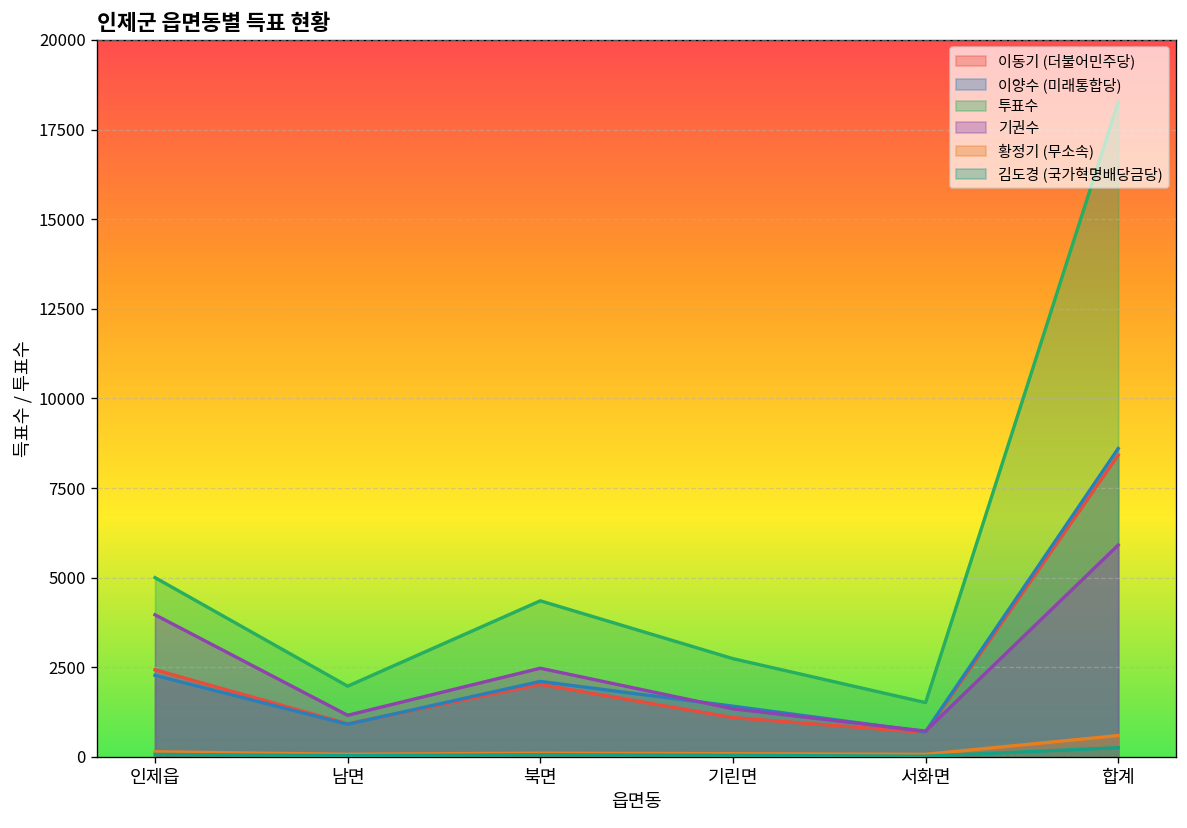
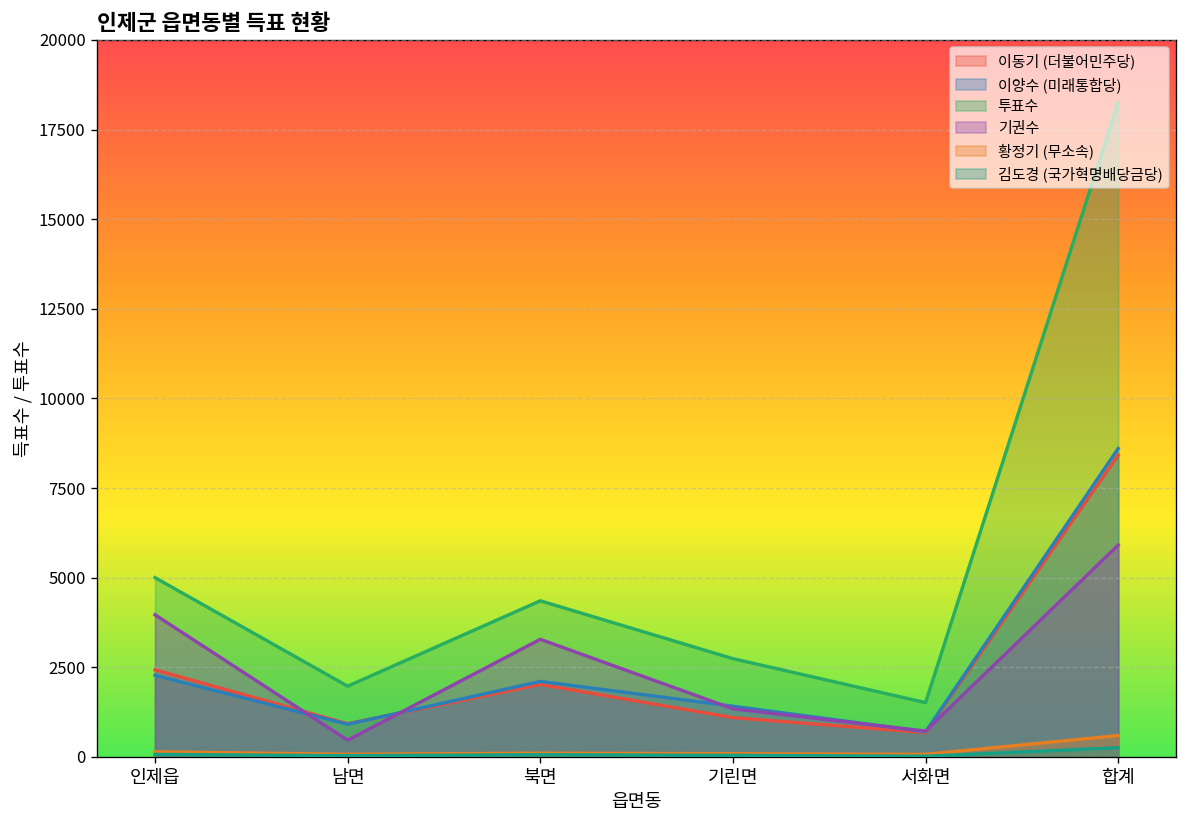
  {
    "기권수": {
      "인제읍": 4000,
-     "남면": 1200,
-     "북면": 2500,
+     "남면": 500,
+     "북면": 3300,
      "합계": 5900
    }
  }
